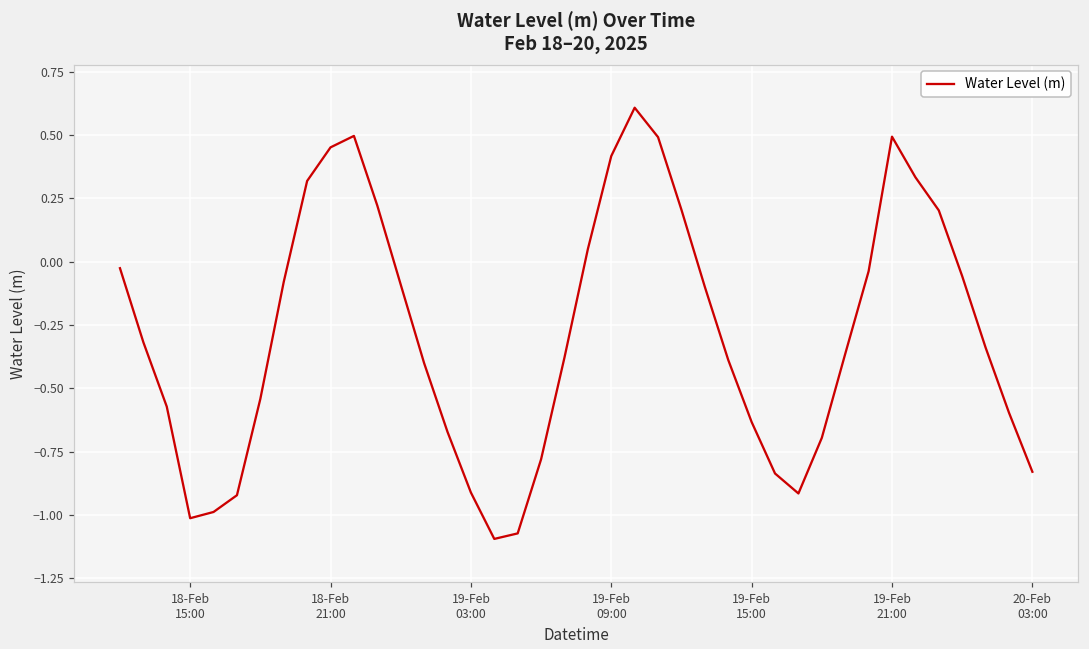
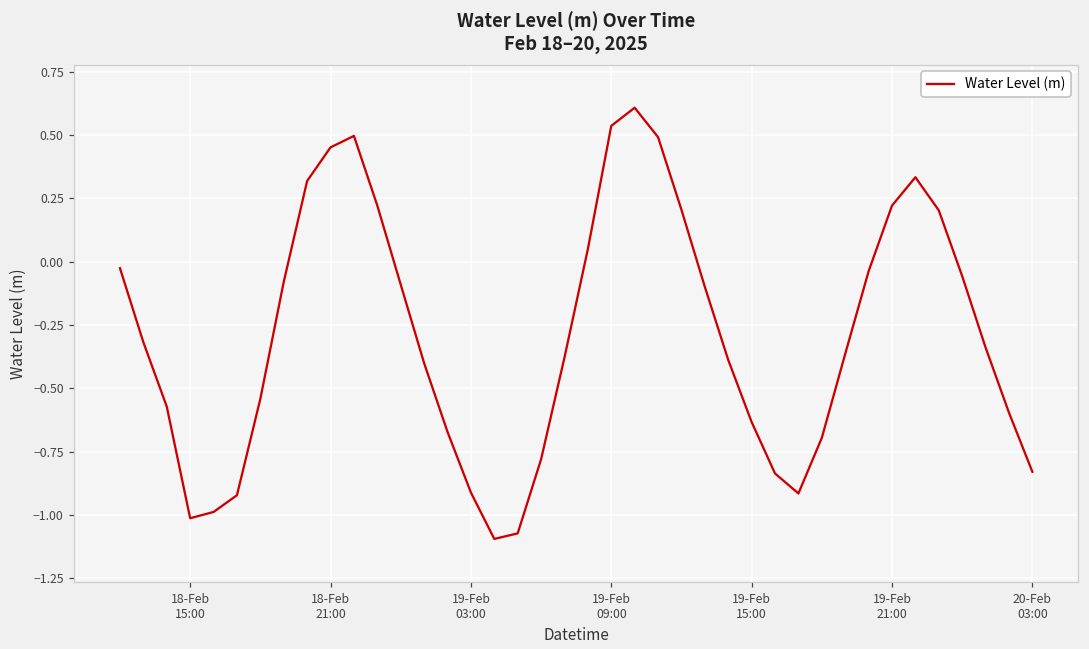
  {
    "18-Feb 15:00": -1.01,
    "18-Feb 21:00": 0.45,
    "19-Feb 03:00": -0.91,
-   "19-Feb 09:00": 0.42,
+   "19-Feb 09:00": 0.54,
    "19-Feb 15:00": -0.63,
-   "19-Feb 21:00": 0.49,
+   "19-Feb 21:00": 0.22,
    "20-Feb 03:00": -0.83
  }
